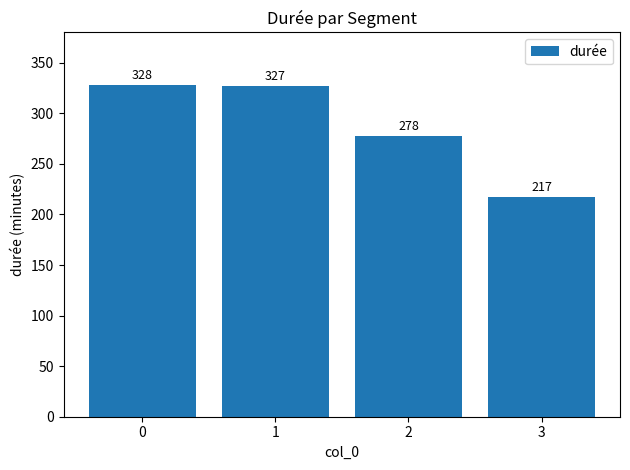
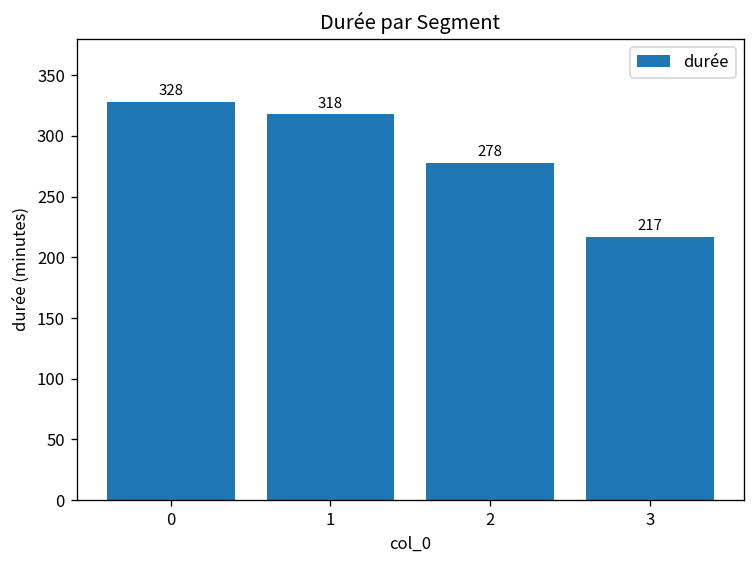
  {
    "0": 328,
-   "1": 327,
+   "1": 318,
    "2": 278,
    "3": 217
  }
